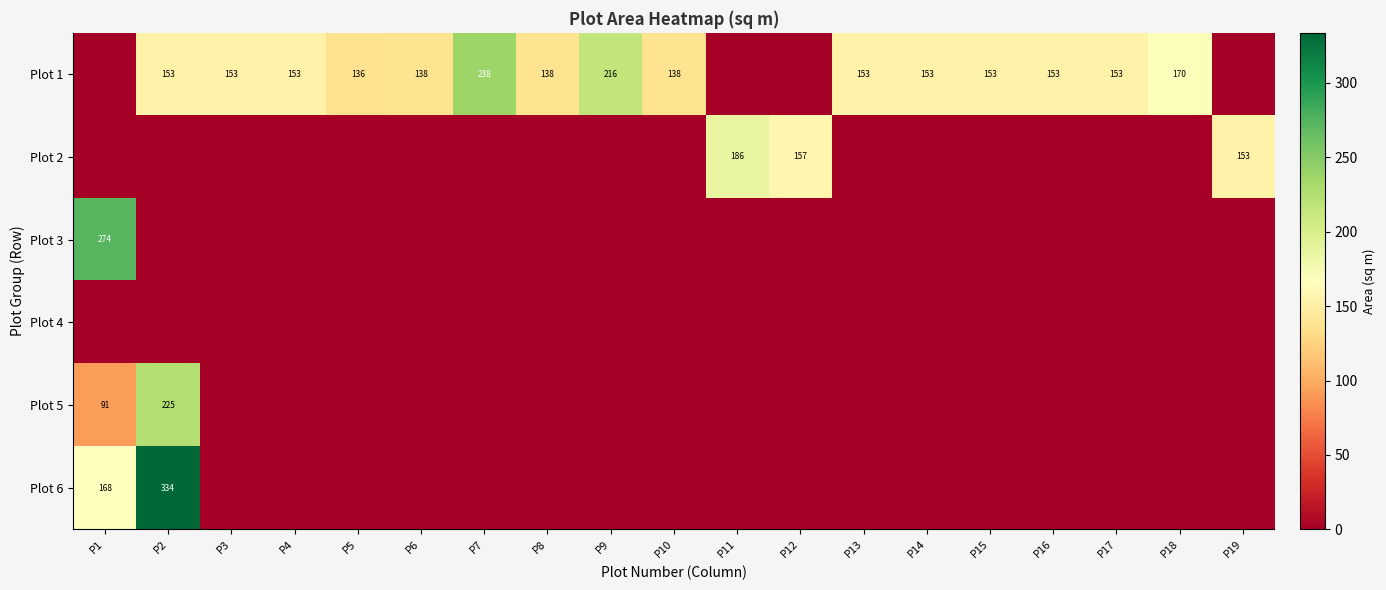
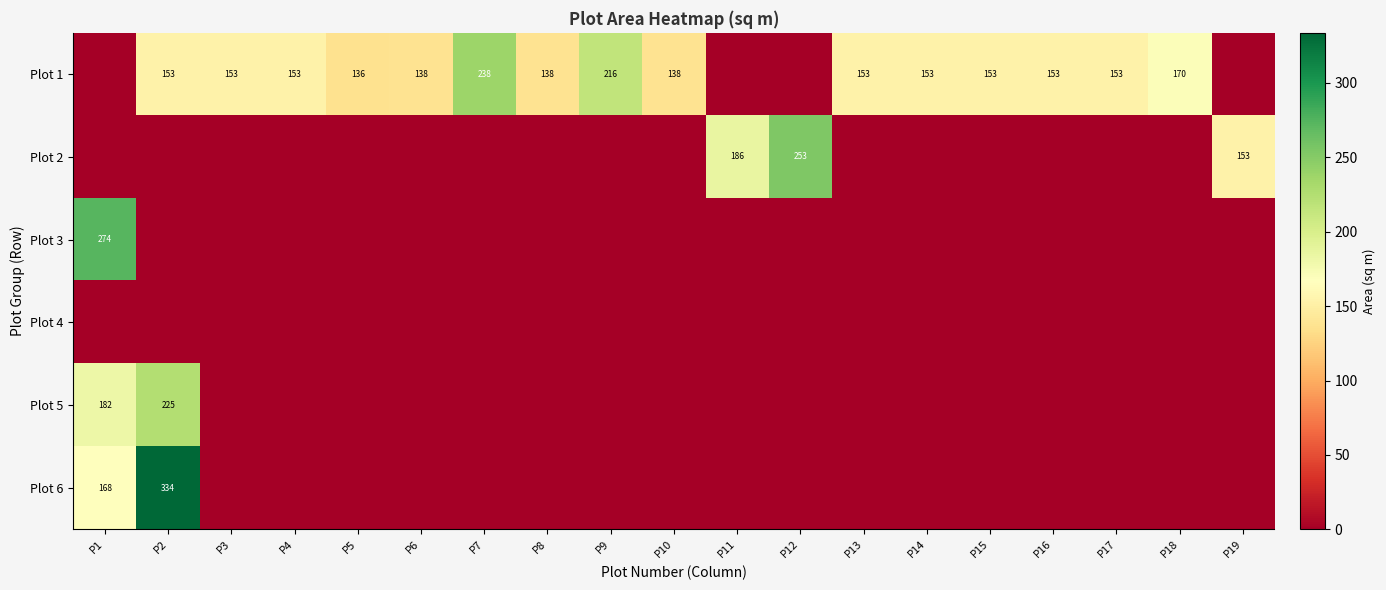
  {
    "Plot 1": {
      "P2": 153,
      "P3": 153,
      "P4": 153,
      "P5": 136,
      "P6": 138,
      "P7": 238,
      "P8": 138,
      "P9": 216,
      "P10": 138,
      "P13": 153,
      "P14": 153,
      "P15": 153,
      "P16": 153,
      "P17": 153,
      "P18": 170
    },
    "Plot 2": {
      "P11": 186,
-     "P12": 157,
+     "P12": 253,
      "P19": 153
    },
    "Plot 3": {
      "P1": 274
    },
    "Plot 5": {
-     "P1": 91,
+     "P1": 182,
      "P2": 225
    },
    "Plot 6": {
      "P1": 168,
      "P2": 334
    }
  }
